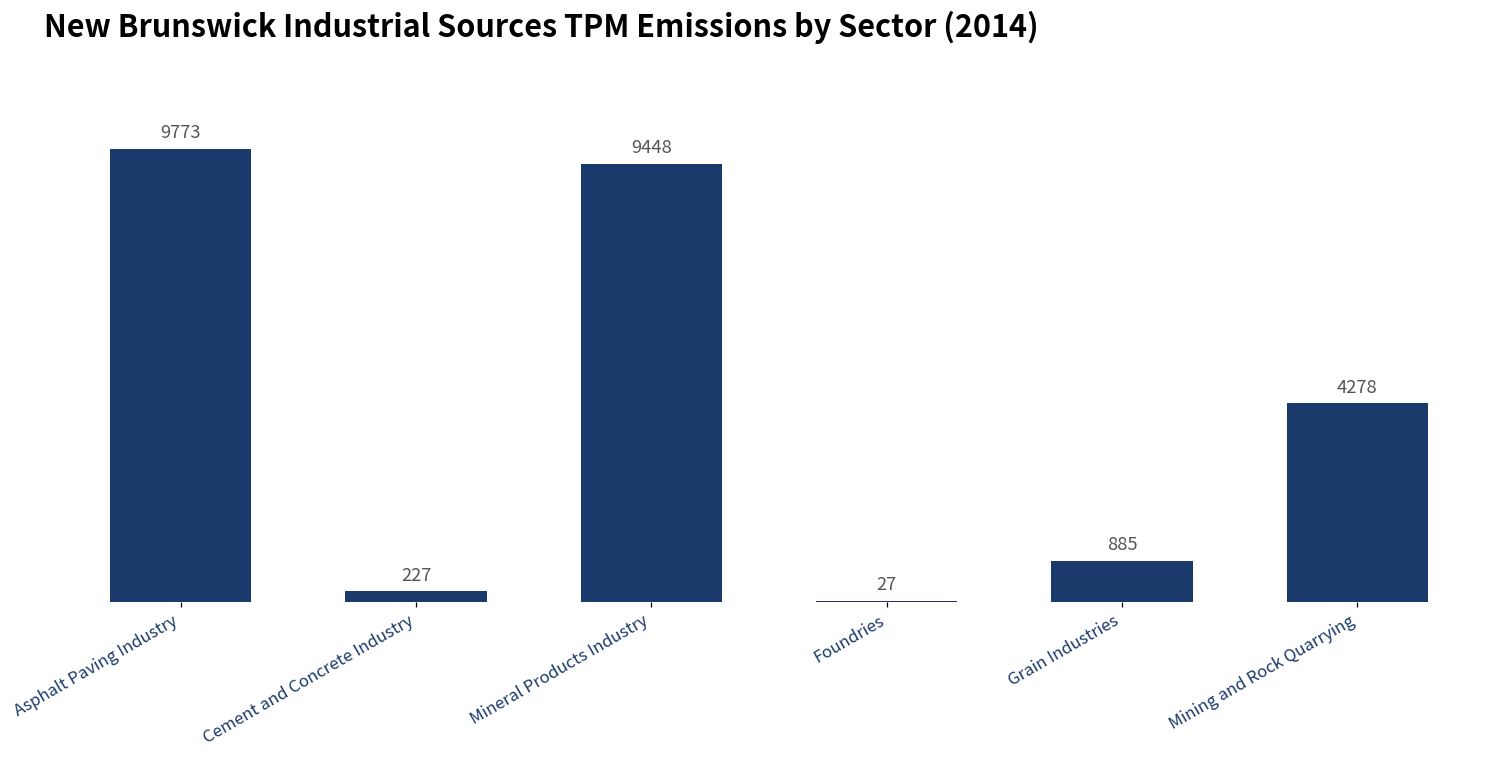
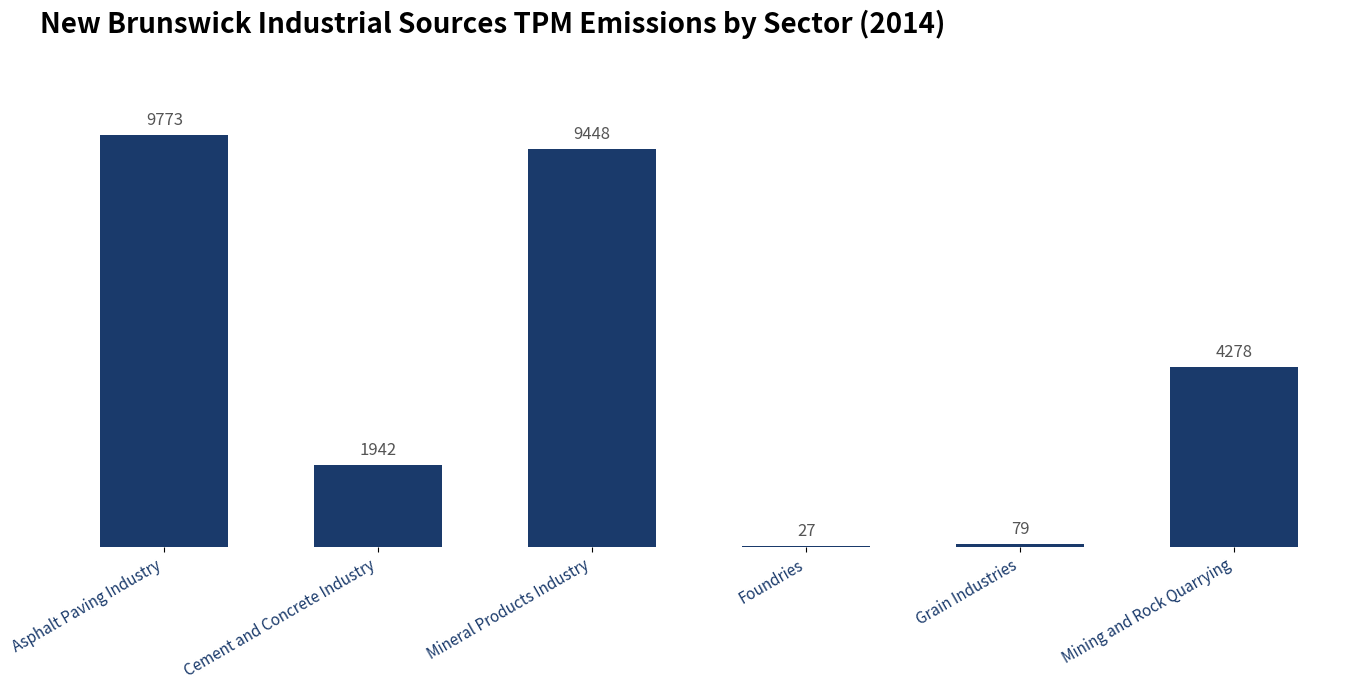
  {
    "Asphalt Paving Industry": 9773,
-   "Cement and Concrete Industry": 227,
+   "Cement and Concrete Industry": 1942,
    "Mineral Products Industry": 9448,
    "Foundries": 27,
-   "Grain Industries": 885,
+   "Grain Industries": 79,
    "Mining and Rock Quarrying": 4278
  }
